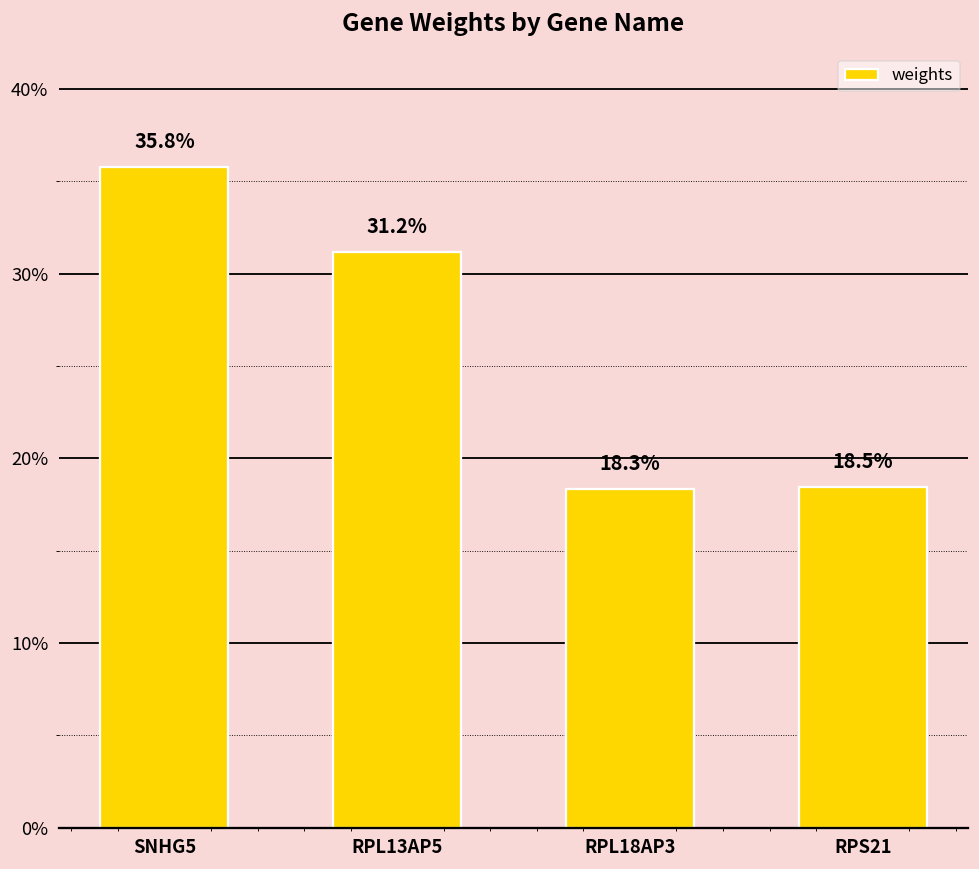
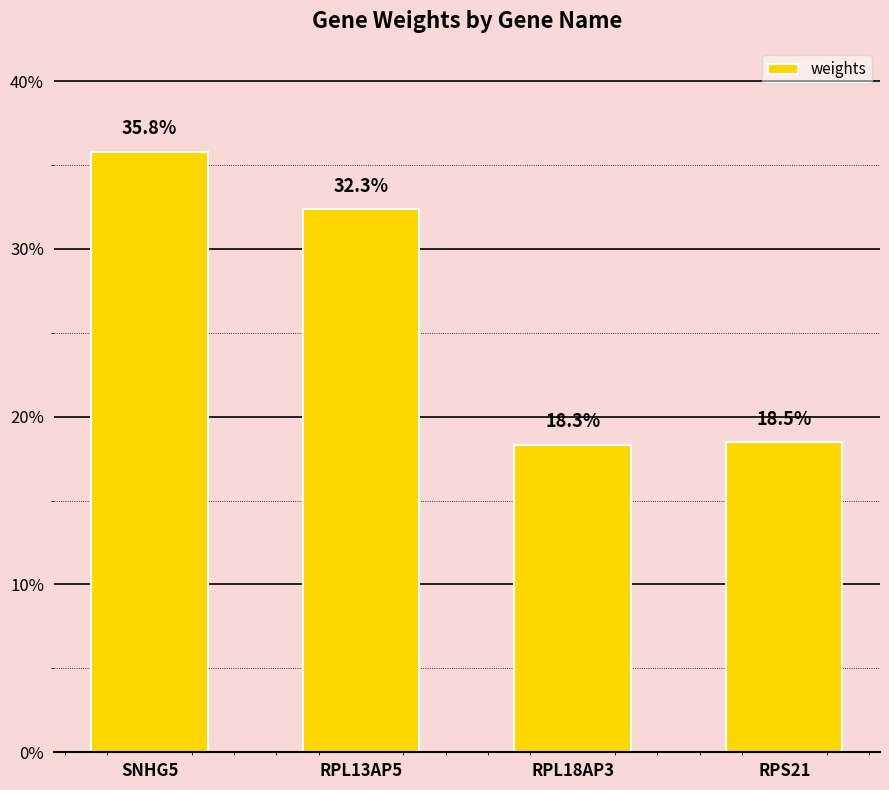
  {
    "SNHG5": "35.8%",
-   "RPL13AP5": "31.2%",
+   "RPL13AP5": "32.3%",
    "RPL18AP3": "18.3%",
    "RPS21": "18.5%"
  }
